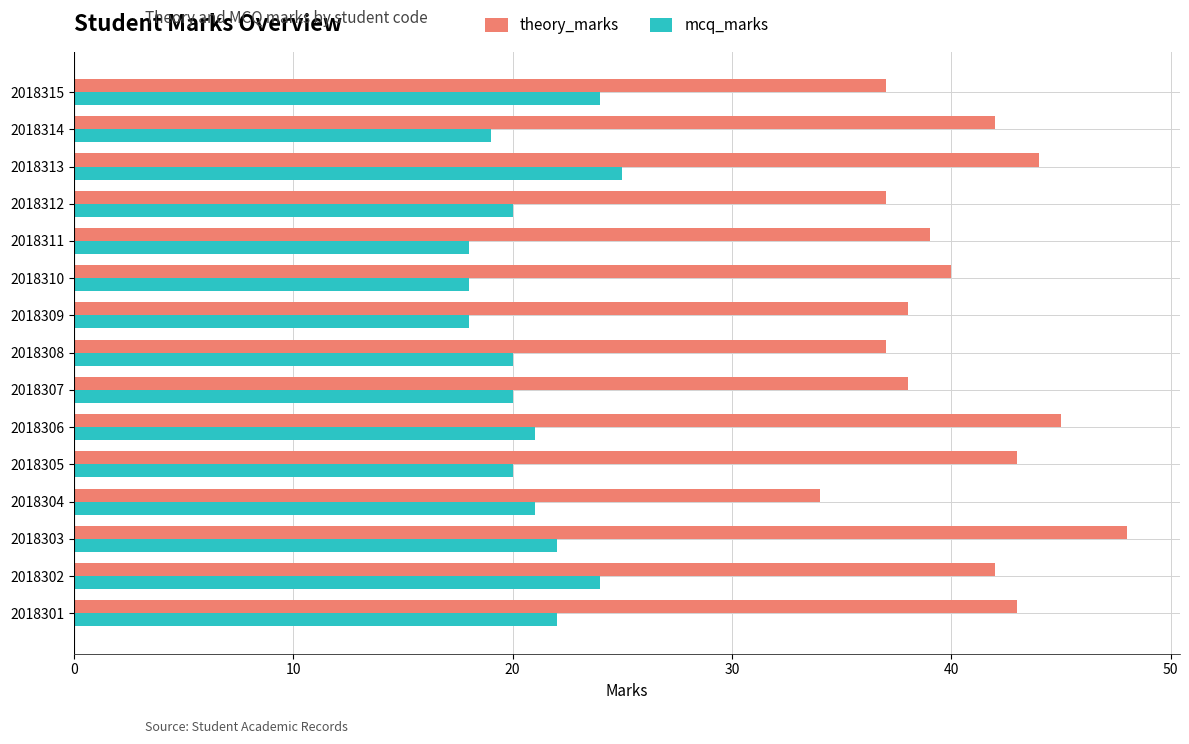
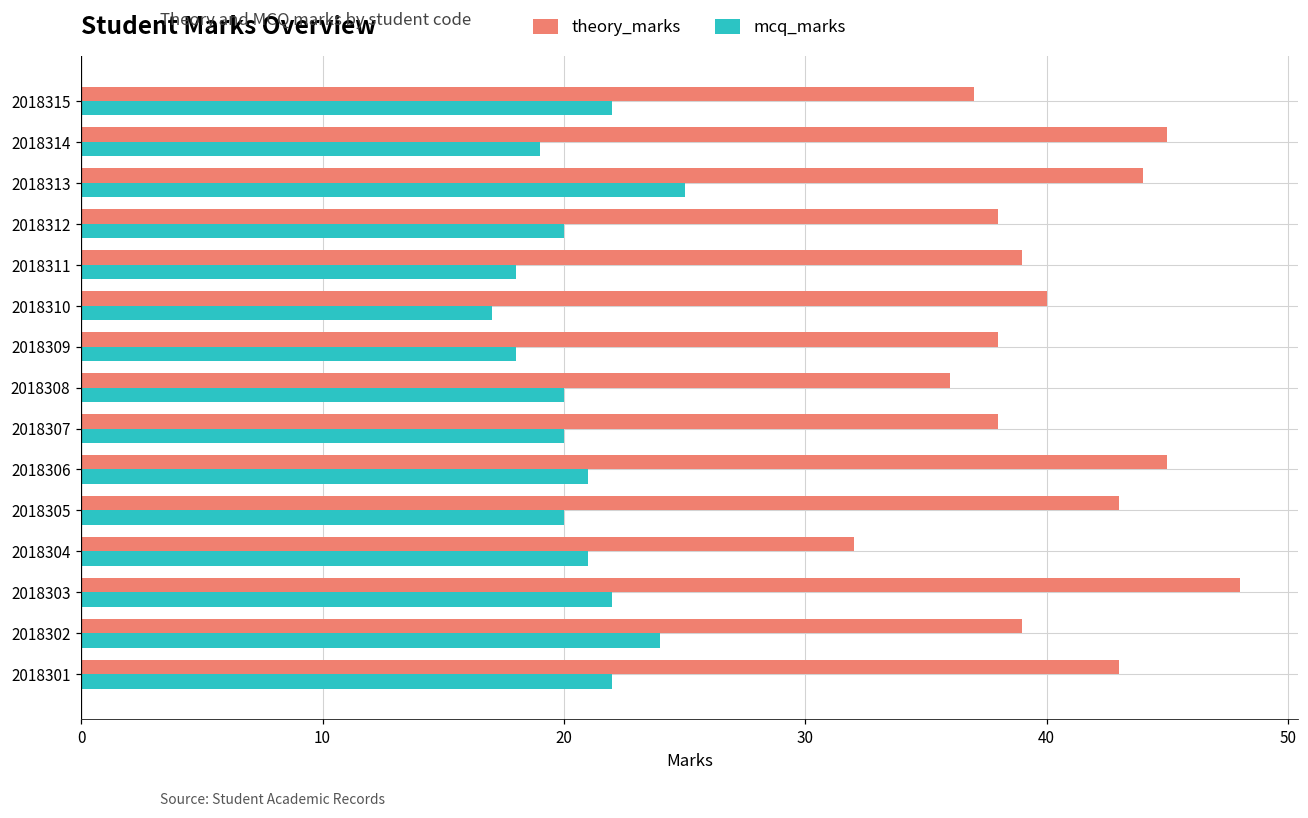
  {
    "theory_marks": {
      "2018315": 37,
-     "2018314": 42,
+     "2018314": 45,
      "2018313": 44,
-     "2018312": 37,
+     "2018312": 38,
      "2018311": 39,
      "2018310": 40,
      "2018309": 38,
-     "2018308": 37,
+     "2018308": 36,
      "2018307": 38,
      "2018306": 45,
      "2018305": 43,
-     "2018304": 34,
+     "2018304": 32,
      "2018303": 48,
-     "2018302": 42,
+     "2018302": 39,
      "2018301": 43
    },
    "mcq_marks": {
-     "2018315": 24,
+     "2018315": 22,
      "2018314": 19,
      "2018313": 25,
      "2018312": 20,
      "2018311": 18,
-     "2018310": 18,
+     "2018310": 17,
      "2018309": 18,
      "2018308": 20,
      "2018307": 20,
      "2018306": 21,
      "2018305": 20,
      "2018304": 21,
      "2018303": 22,
      "2018302": 24,
      "2018301": 22
    }
  }
